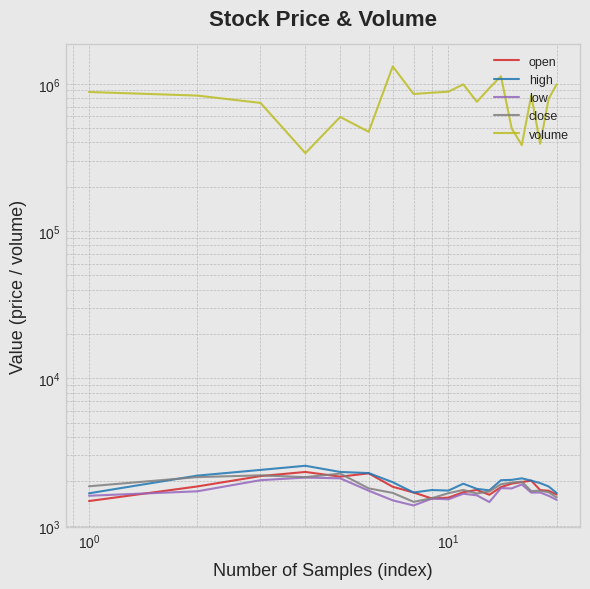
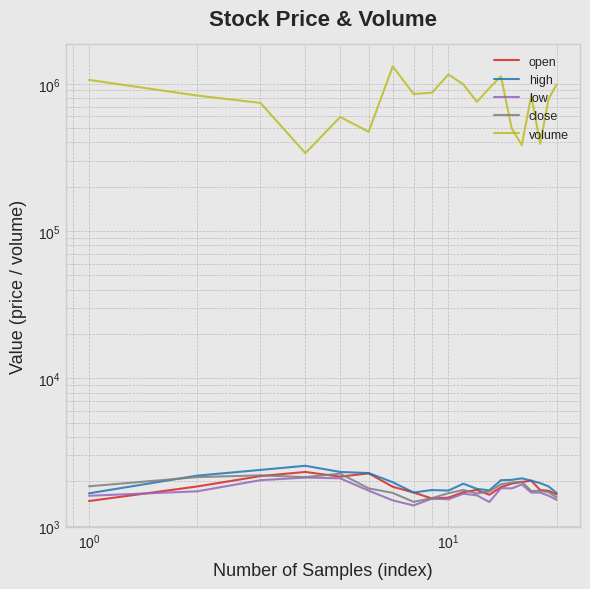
  {
    "open": {
      "10^0": 1500
    },
    "high": {
      "10^1": 1700
    },
    "close": {
      "10^0": 1900,
      "10^1": 1700
    },
    "volume": {
-     "10^0": 900000,
-     "10^1": 900000
+     "10^0": 1100000,
+     "10^1": 1200000
    }
  }
